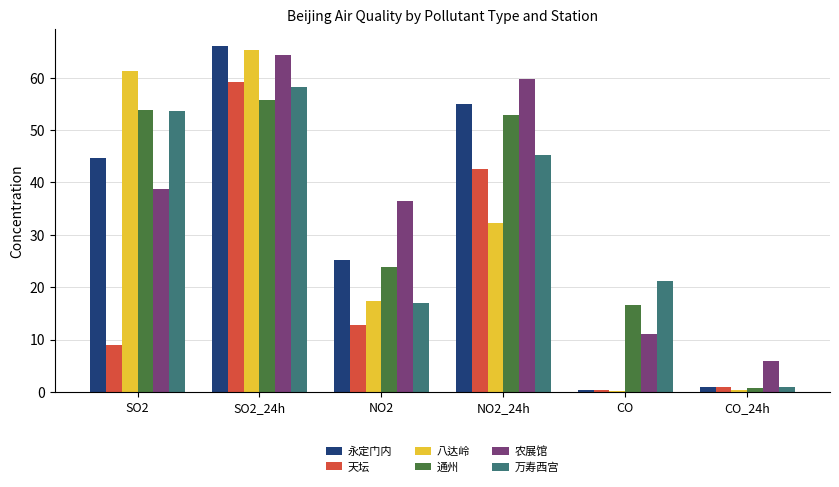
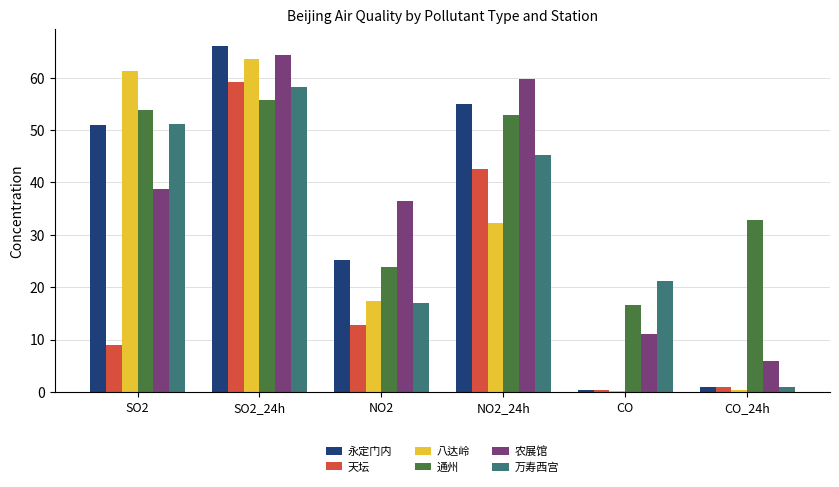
  {
    "永定门内": {
-     "SO2": 45,
+     "SO2": 51,
      "SO2_24h": 66,
      "NO2": 25,
      "NO2_24h": 55,
      "CO_24h": 1
    },
    "天坛": {
      "SO2": 9,
      "SO2_24h": 59,
      "NO2": 13,
      "NO2_24h": 43,
      "CO_24h": 1
    },
    "八达岭": {
      "SO2": 61,
-     "SO2_24h": 65,
+     "SO2_24h": 64,
      "NO2": 17,
      "NO2_24h": 32
    },
    "通州": {
      "SO2": 54,
      "SO2_24h": 56,
      "NO2": 24,
      "NO2_24h": 53,
      "CO": 17,
-     "CO_24h": 1
+     "CO_24h": 33
    },
    "农展馆": {
      "SO2": 39,
      "SO2_24h": 64,
      "NO2": 37,
      "NO2_24h": 60,
      "CO": 11,
      "CO_24h": 6
    },
    "万寿西宫": {
-     "SO2": 54,
+     "SO2": 51,
      "SO2_24h": 58,
      "NO2": 17,
      "NO2_24h": 45,
      "CO": 21,
      "CO_24h": 1
    }
  }
